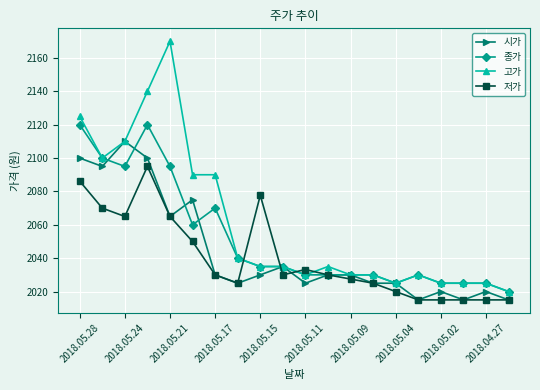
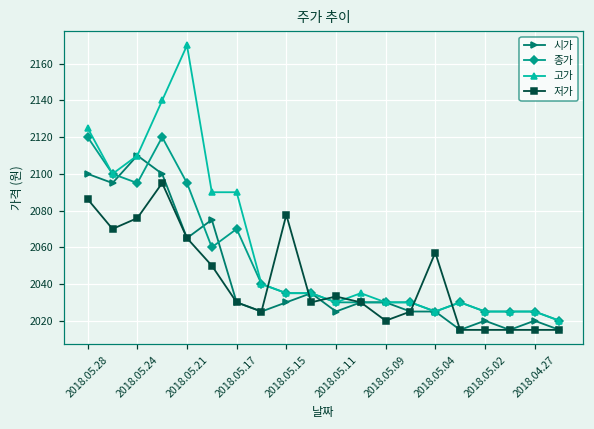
  {
    "저가": {
      "2018.05.28": 2086,
-     "2018.05.24": 2065,
+     "2018.05.24": 2076,
      "2018.05.15": 2078,
      "2018.05.11": 2033,
-     "2018.05.09": 2028,
-     "2018.05.04": 2020,
+     "2018.05.09": 2020,
+     "2018.05.04": 2057,
      "2018.05.02": 2015,
      "2018.04.27": 2015
    }
  }
